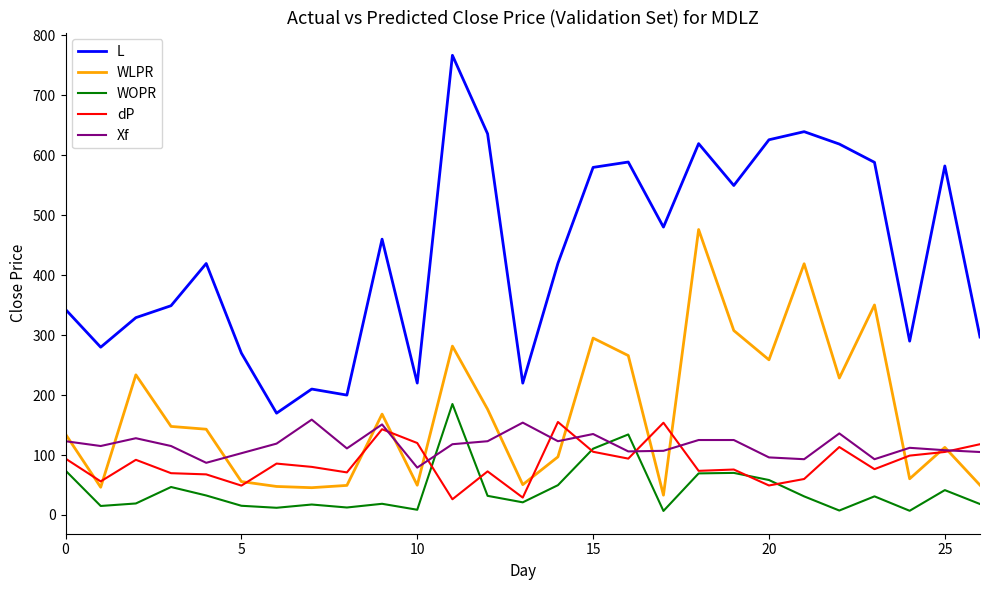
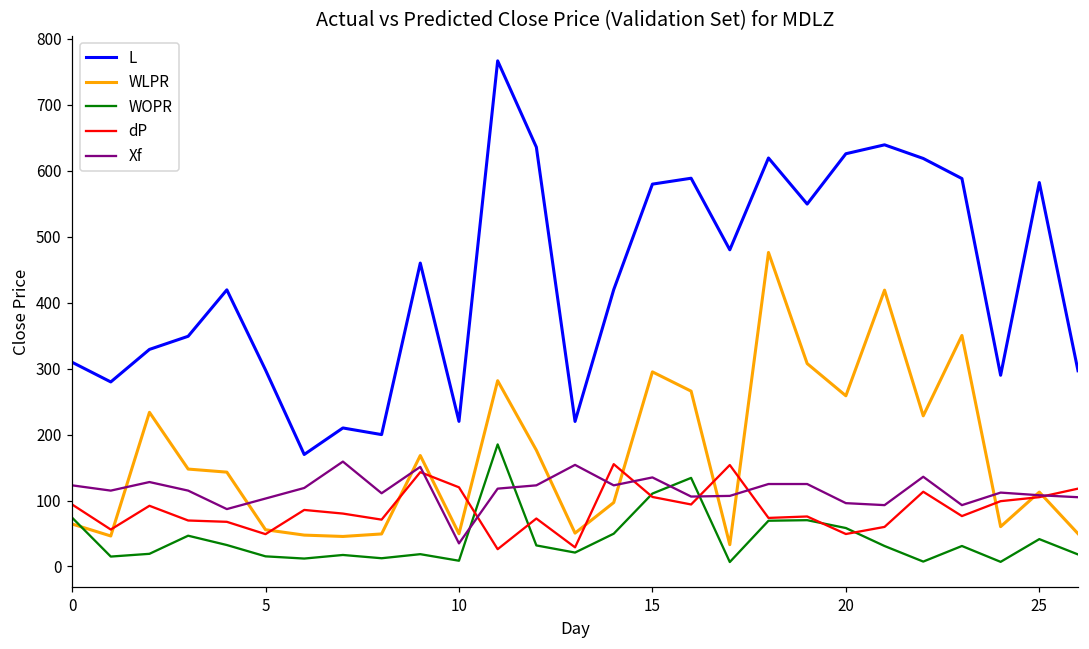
  {
    "L": {
-     "0": 340,
-     "5": 270,
+     "0": 310,
+     "5": 300,
      "10": 220,
      "15": 580,
      "20": 630,
      "25": 580
    },
    "WLPR": {
-     "0": 130,
+     "0": 60,
      "5": 60,
      "10": 50,
      "15": 290,
      "20": 260,
      "25": 110
    },
    "WOPR": {
      "0": 70,
      "5": 20,
      "10": 10,
      "15": 110,
      "20": 60,
      "25": 40
    },
    "dP": {
      "0": 90,
      "5": 50,
      "10": 120,
      "15": 110,
      "20": 50
    },
    "Xf": {
      "0": 120,
      "5": 100,
-     "10": 80,
+     "10": 40,
      "15": 140,
      "20": 100
    }
  }
